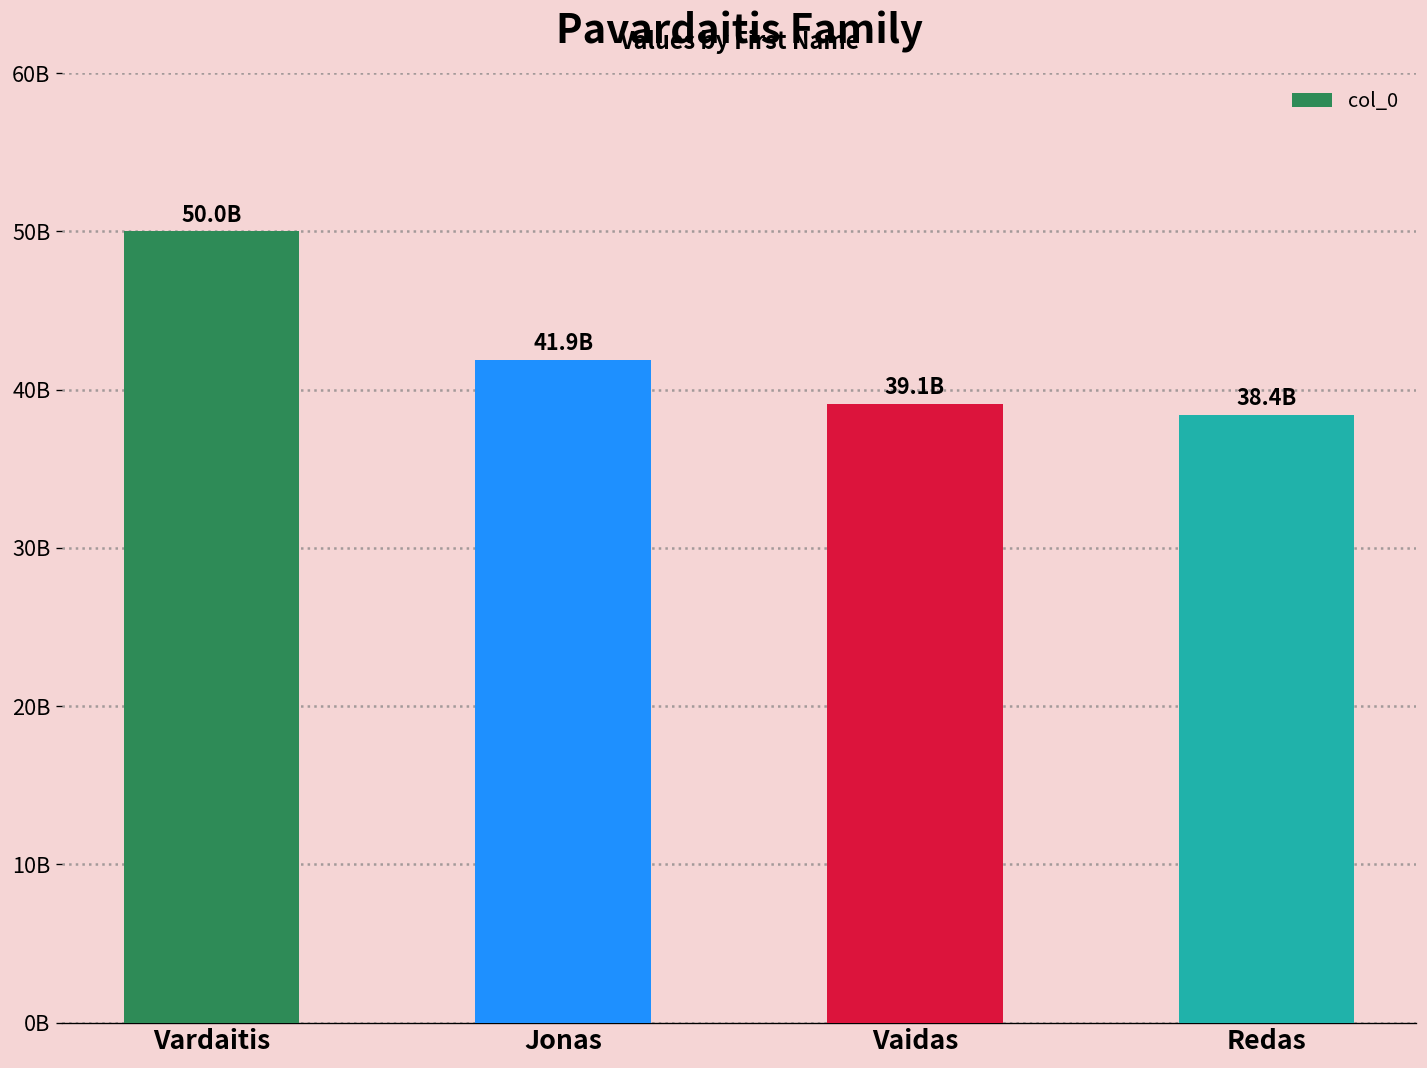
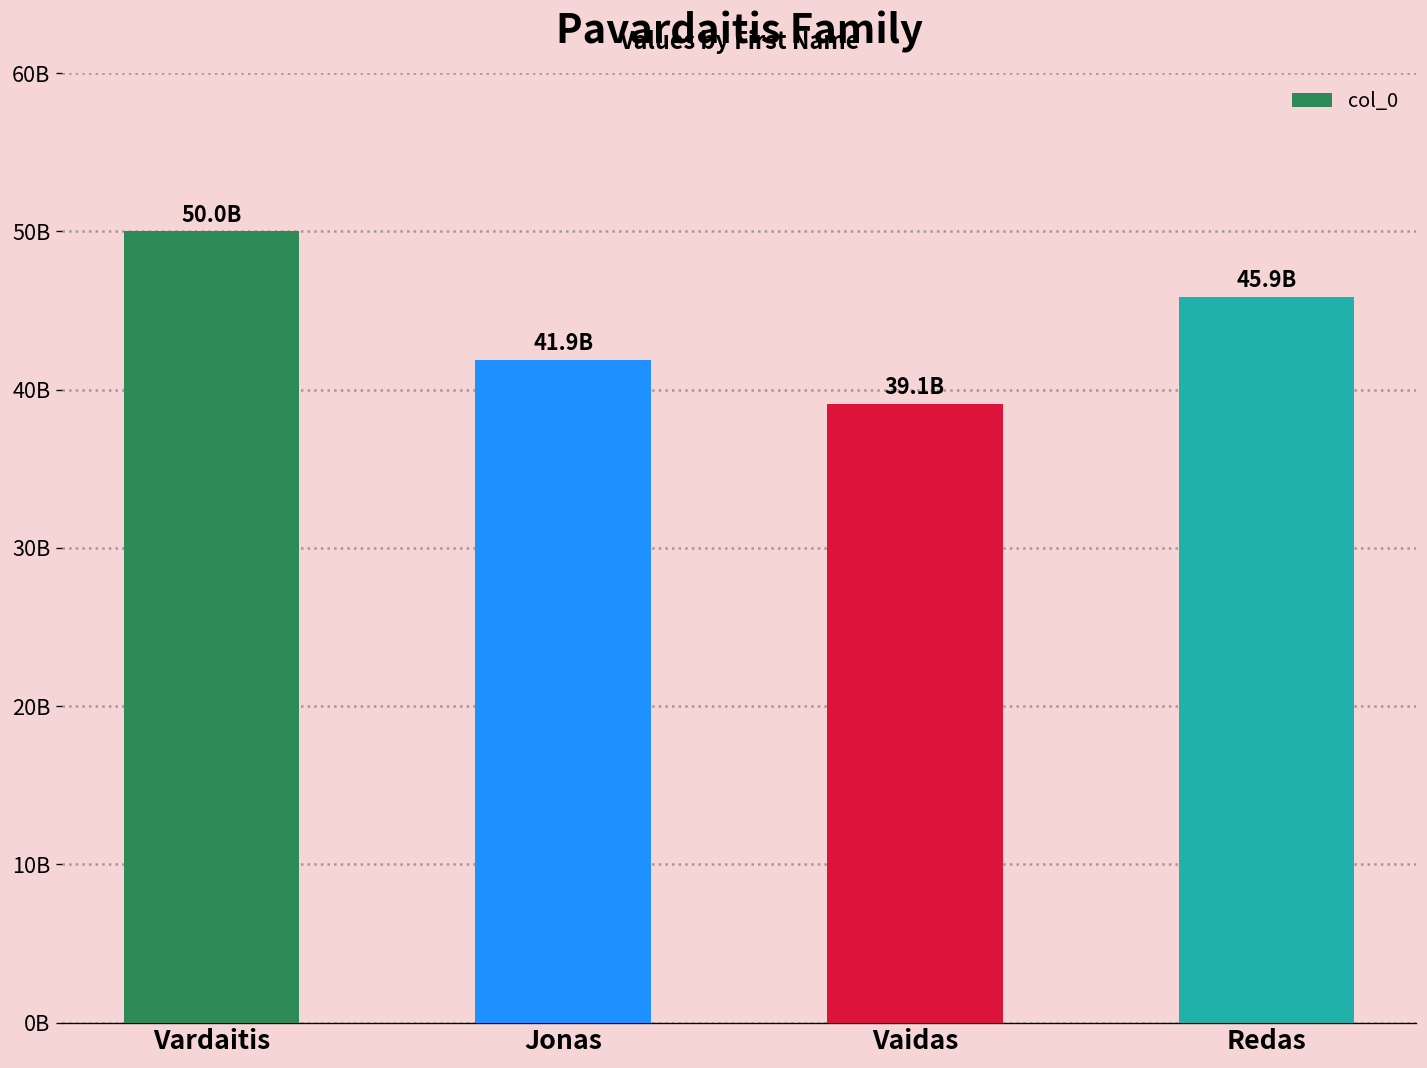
  {
    "Vardaitis": "50.0B",
    "Jonas": "41.9B",
    "Vaidas": "39.1B",
-   "Redas": "38.4B"
+   "Redas": "45.9B"
  }
